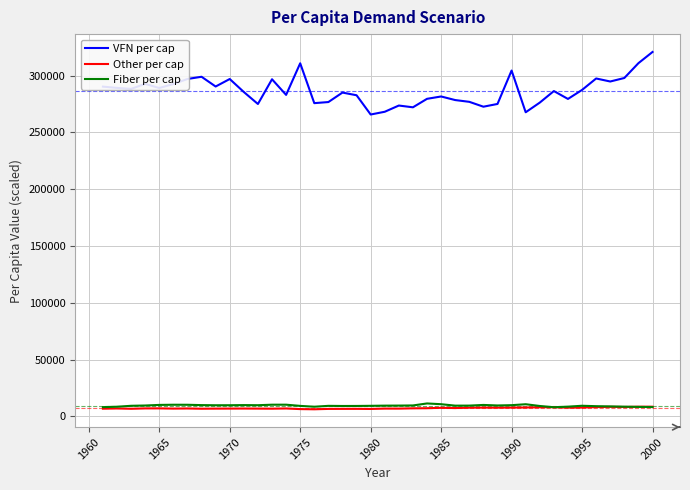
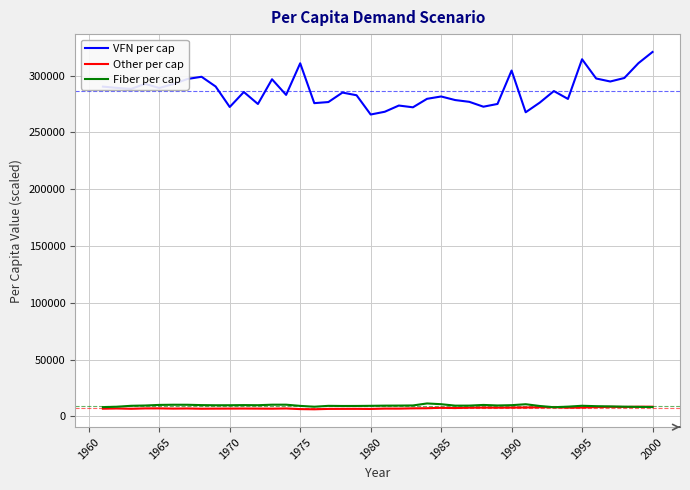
  {
    "VFN per cap": {
-     "1970": 297000,
+     "1970": 272000,
      "1975": 311000,
      "1980": 266000,
      "1985": 282000,
      "1990": 305000,
-     "1995": 287000,
+     "1995": 314000,
      "2000": 321000
    },
    "Other per cap": {
      "1965": 7000,
      "1970": 7000,
      "1975": 7000,
      "1980": 7000,
      "1985": 8000
    },
    "Fiber per cap": {
      "1965": 10000,
      "1970": 10000,
      "1975": 9000,
      "1980": 9000,
      "1985": 11000
    }
  }
